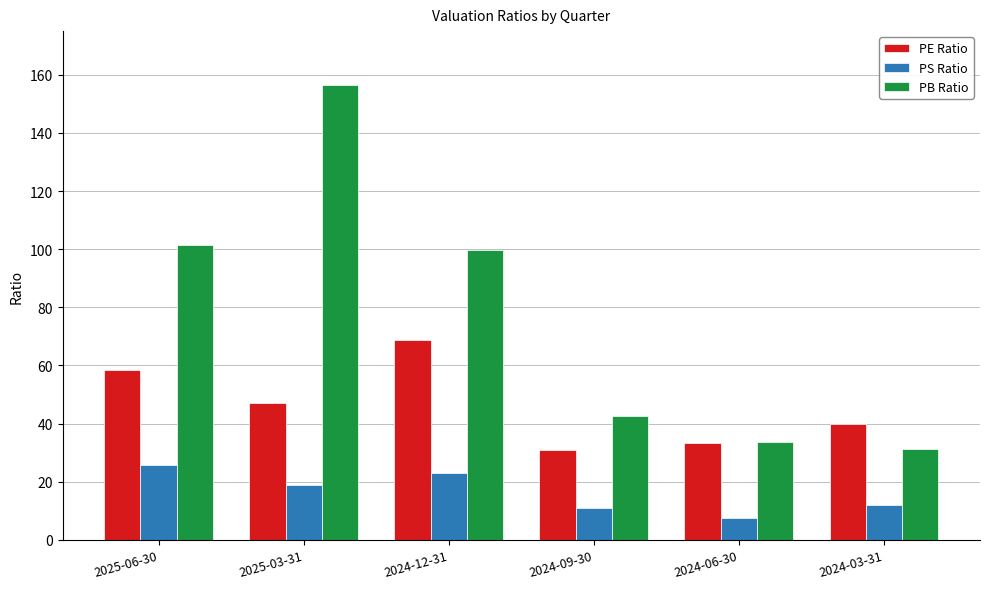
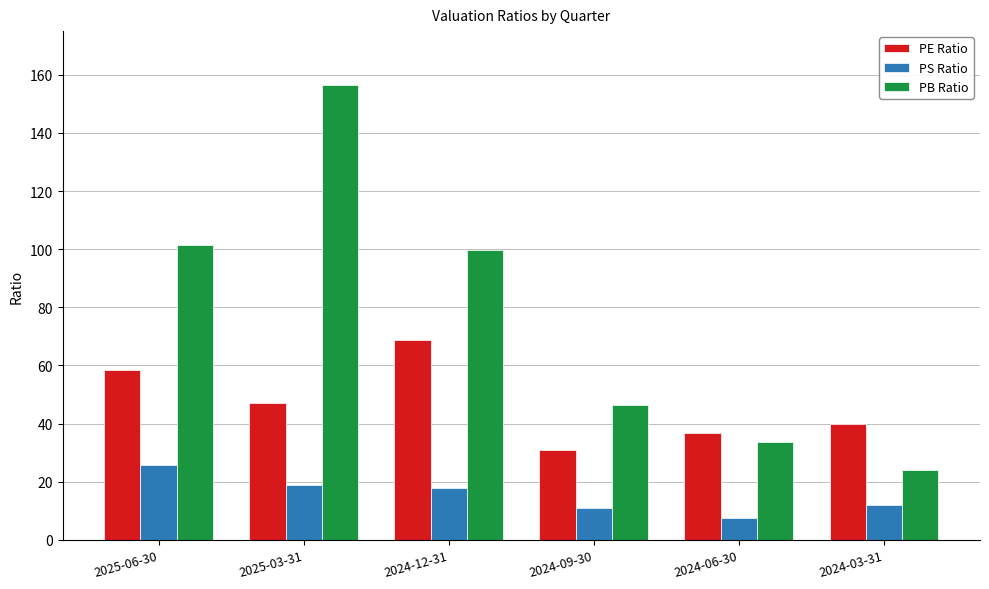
  {
    "PE Ratio": {
      "2025-06-30": 58,
      "2025-03-31": 47,
      "2024-12-31": 69,
      "2024-09-30": 31,
-     "2024-06-30": 33,
+     "2024-06-30": 37,
      "2024-03-31": 40
    },
    "PS Ratio": {
      "2025-06-30": 26,
      "2025-03-31": 19,
-     "2024-12-31": 23,
+     "2024-12-31": 18,
      "2024-09-30": 11,
      "2024-06-30": 8,
      "2024-03-31": 12
    },
    "PB Ratio": {
      "2025-06-30": 101,
      "2025-03-31": 157,
      "2024-12-31": 100,
-     "2024-09-30": 43,
+     "2024-09-30": 47,
      "2024-06-30": 34,
-     "2024-03-31": 31
+     "2024-03-31": 24
    }
  }
